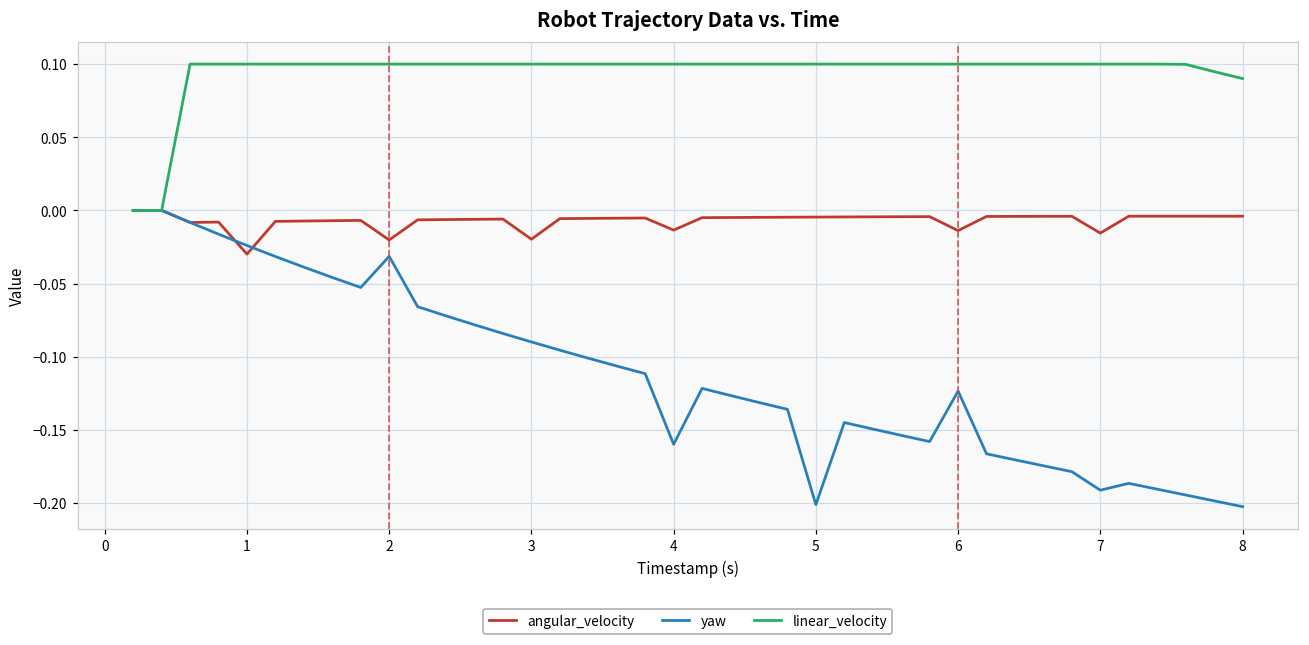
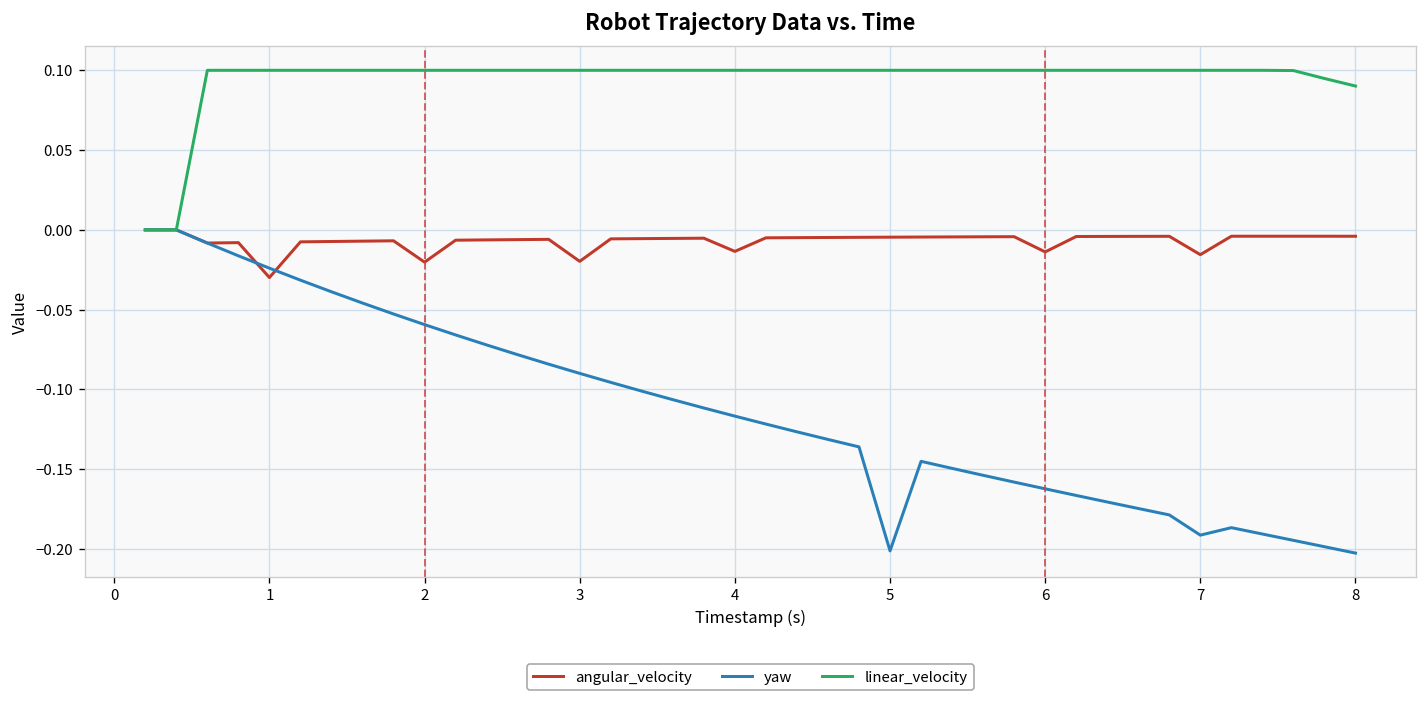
  {
    "angular_velocity": {
      "1": -0.030,
      "2": -0.020,
      "3": -0.020,
      "4": -0.013,
      "5": -0.005,
      "6": -0.014,
      "7": -0.016,
      "8": -0.004
    },
    "yaw": {
      "1": -0.024,
-     "2": -0.031,
+     "2": -0.059,
      "3": -0.090,
-     "4": -0.160,
+     "4": -0.117,
      "5": -0.201,
-     "6": -0.124,
+     "6": -0.162,
      "7": -0.191,
      "8": -0.203
    },
    "linear_velocity": {
      "1": 0.100,
      "2": 0.100,
      "3": 0.100,
      "4": 0.100,
      "5": 0.100,
      "6": 0.100,
      "7": 0.100,
      "8": 0.090
    }
  }
